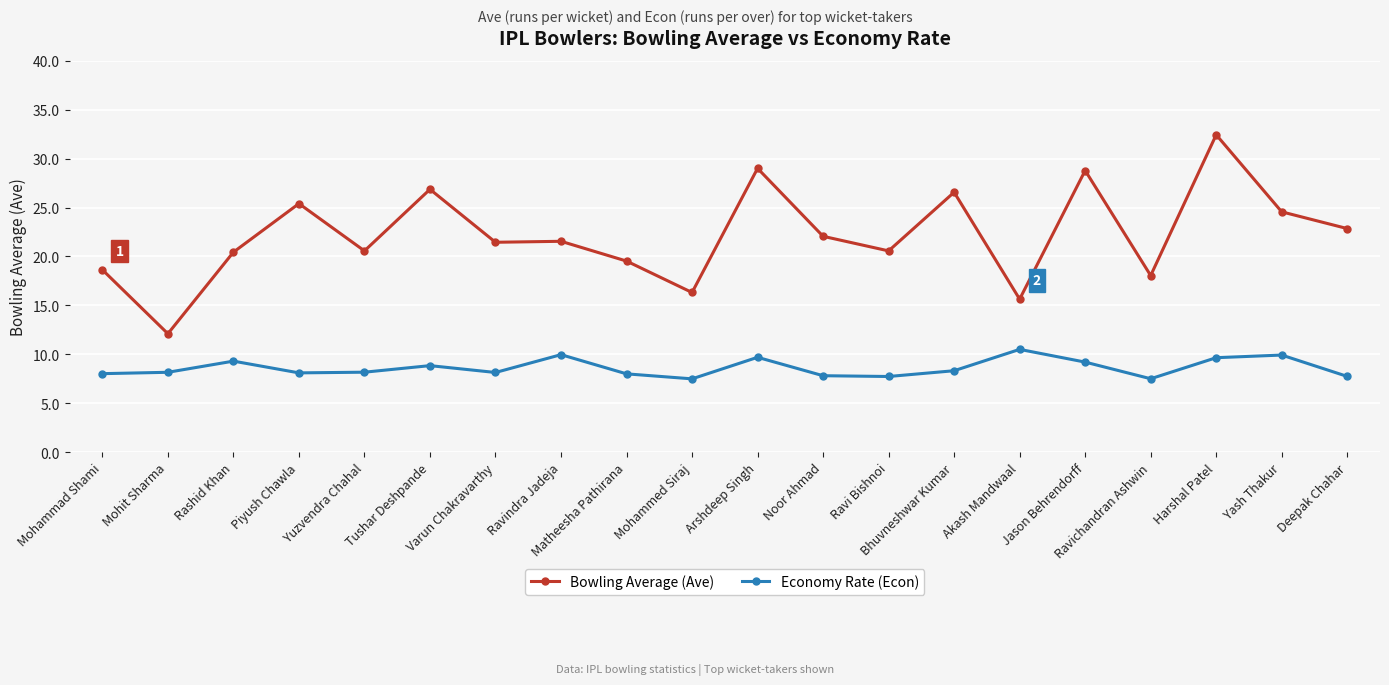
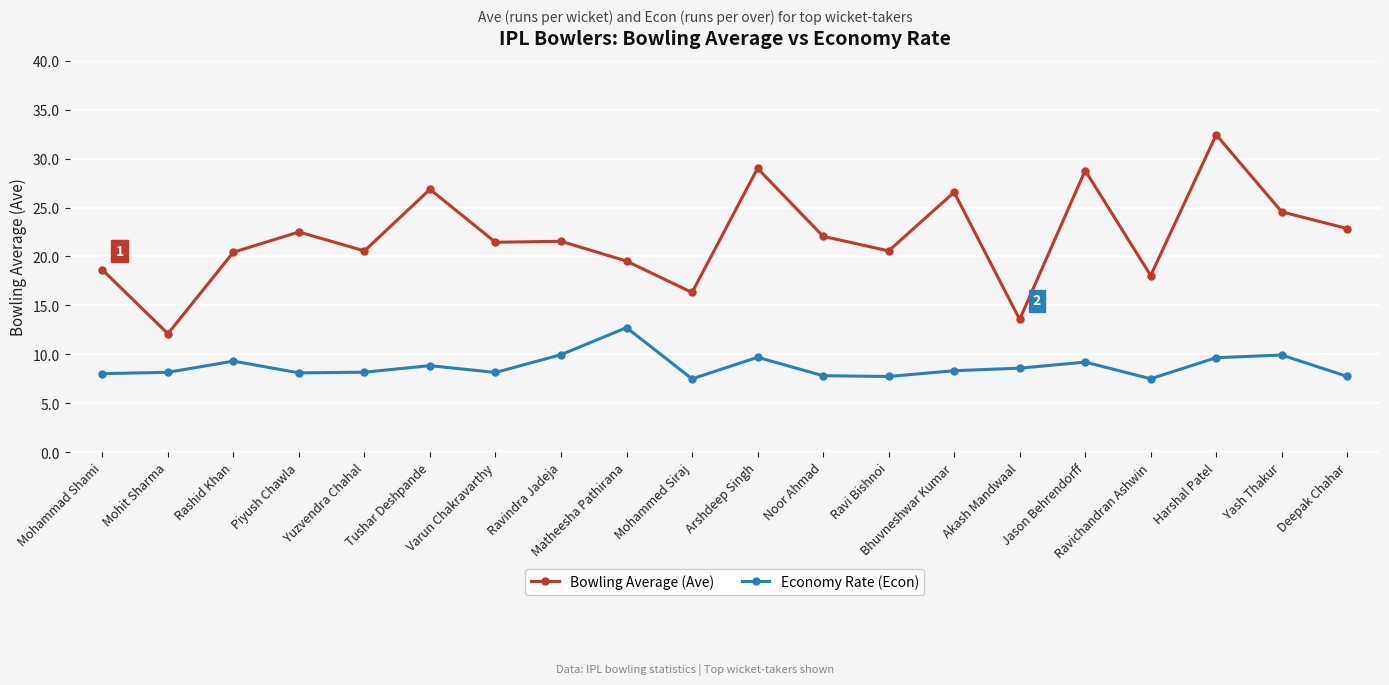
  {
    "Bowling Average (Ave)": {
      "Mohit Sharma": 12,
      "Rashid Khan": 20,
-     "Piyush Chawla": 25,
+     "Piyush Chawla": 23,
      "Yuzvendra Chahal": 21,
      "Tushar Deshpande": 27,
      "Varun Chakravarthy": 21,
      "Ravindra Jadeja": 22,
      "Matheesha Pathirana": 20,
      "Mohammed Siraj": 16,
      "Arshdeep Singh": 29,
      "Noor Ahmad": 22,
      "Ravi Bishnoi": 21,
      "Bhuvneshwar Kumar": 27,
-     "Akash Mandwaal": 16,
+     "Akash Mandwaal": 14,
      "Jason Behrendorff": 29,
      "Ravichandran Ashwin": 18,
      "Harshal Patel": 32,
      "Yash Thakur": 25,
      "Deepak Chahar": 23
    },
    "Economy Rate (Econ)": {
      "Mohammad Shami": 8,
      "Mohit Sharma": 8,
      "Rashid Khan": 9,
      "Piyush Chawla": 8,
      "Yuzvendra Chahal": 8,
      "Tushar Deshpande": 9,
      "Varun Chakravarthy": 8,
      "Ravindra Jadeja": 10,
-     "Matheesha Pathirana": 8,
+     "Matheesha Pathirana": 13,
      "Mohammed Siraj": 8,
      "Arshdeep Singh": 10,
      "Noor Ahmad": 8,
      "Ravi Bishnoi": 8,
      "Bhuvneshwar Kumar": 8,
-     "Akash Mandwaal": 11,
+     "Akash Mandwaal": 9,
      "Jason Behrendorff": 9,
      "Ravichandran Ashwin": 8,
      "Harshal Patel": 10,
      "Yash Thakur": 10,
      "Deepak Chahar": 8
    }
  }
